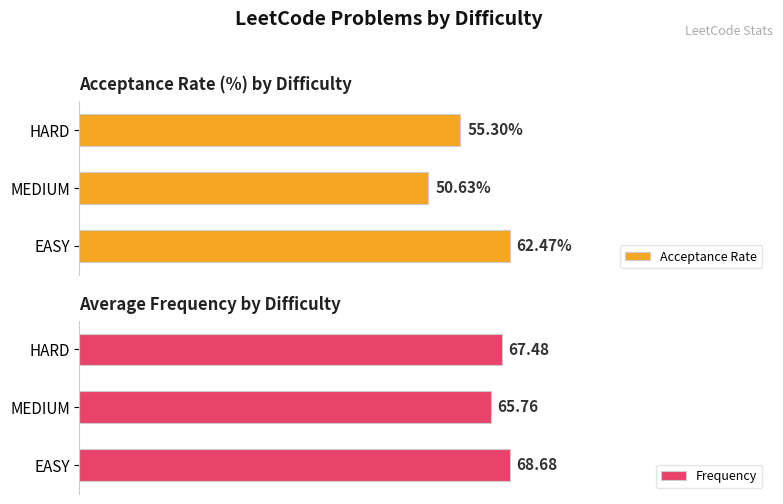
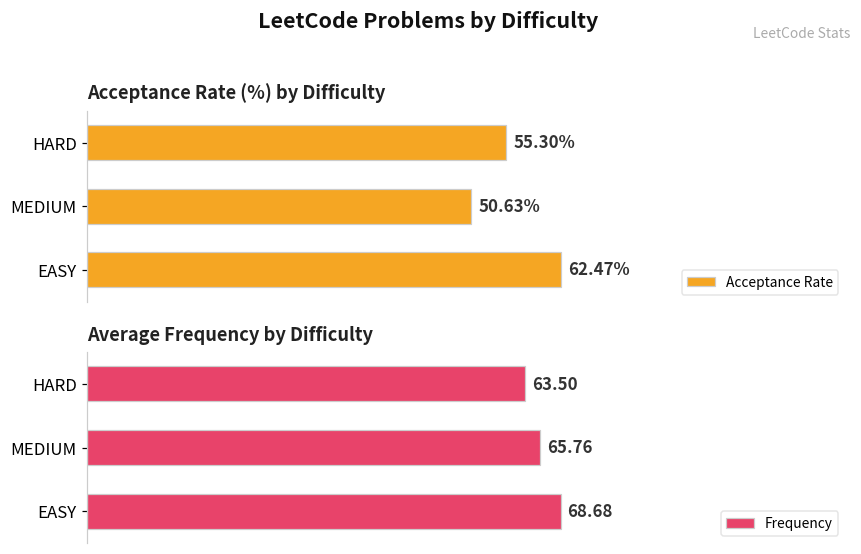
  {
    "Acceptance Rate (%) by Difficulty": {
      "HARD": "55.30%",
      "MEDIUM": "50.63%",
      "EASY": "62.47%"
    },
    "Average Frequency by Difficulty": {
-     "HARD": "67.48",
+     "HARD": "63.50",
      "MEDIUM": "65.76",
      "EASY": "68.68"
    }
  }
